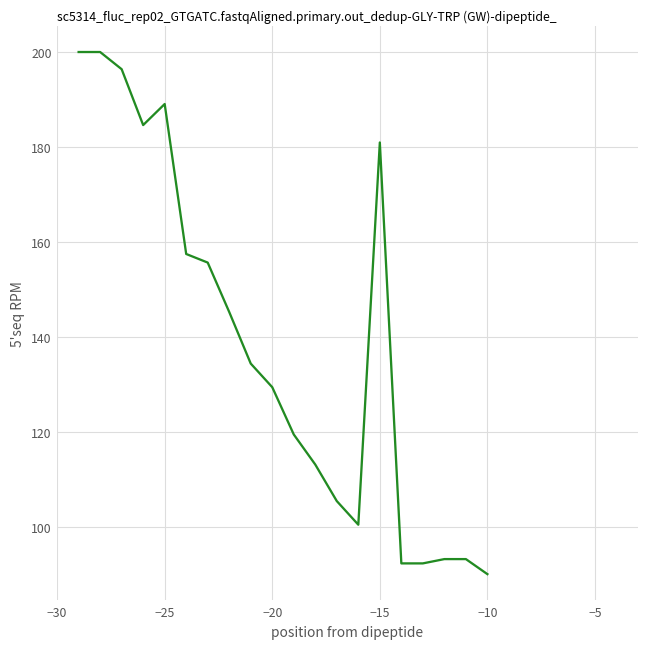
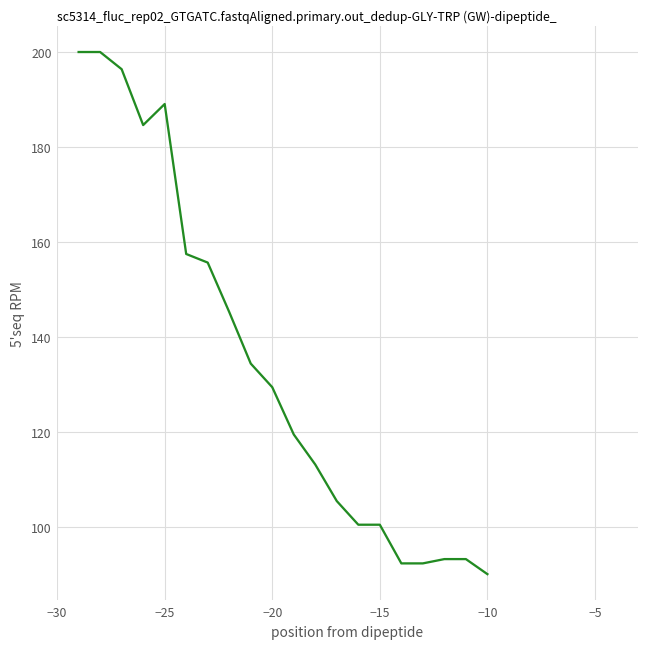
  {
    "−25": 189,
    "−20": 129,
-   "−15": 181,
+   "−15": 100,
    "−10": 90
  }
